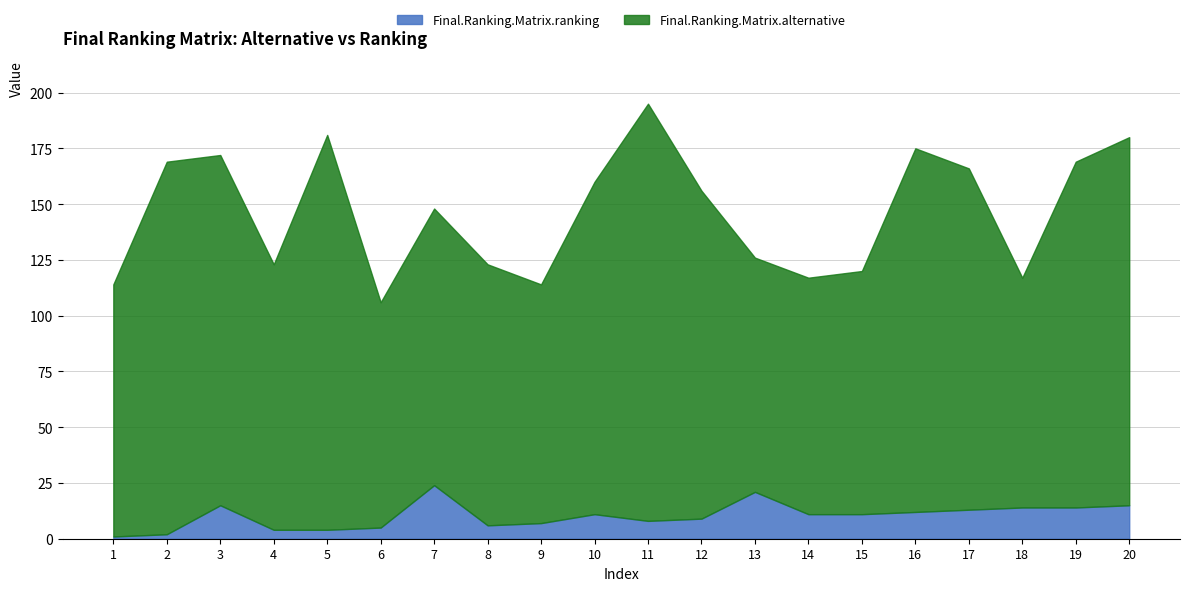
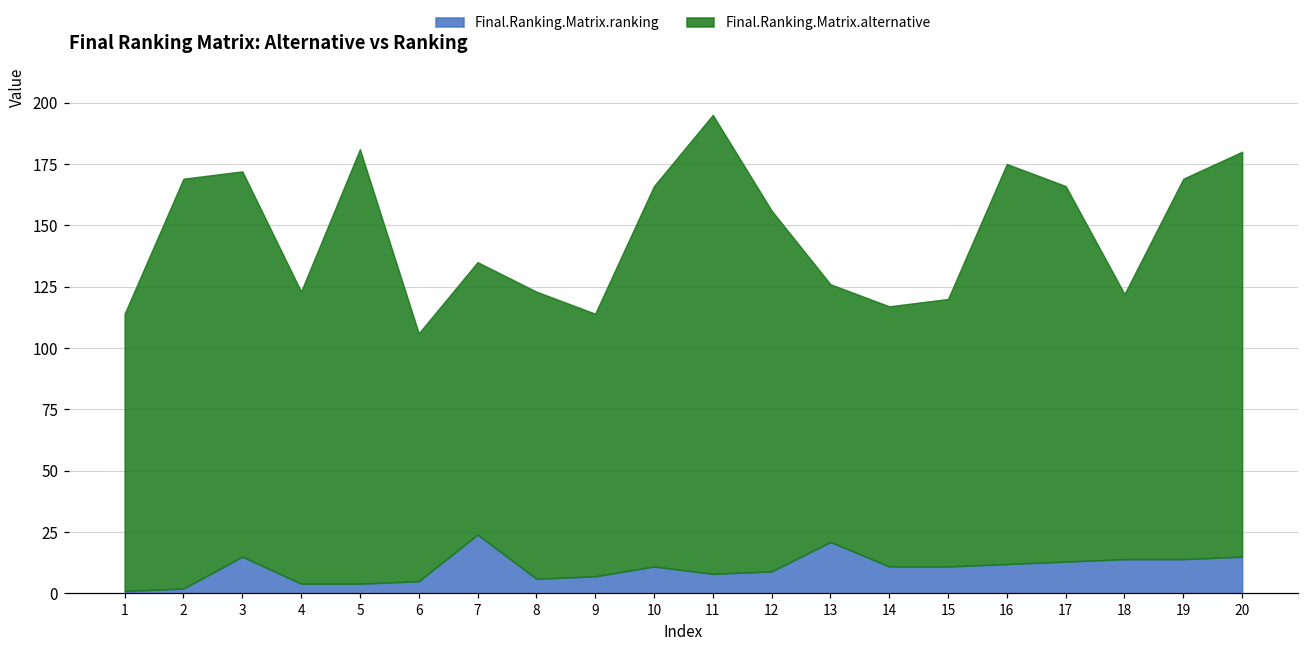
  {
    "Final.Ranking.Matrix.ranking": {
      "2": 2,
      "3": 15,
      "4": 4,
      "5": 4,
      "6": 5,
      "7": 24,
      "8": 6,
      "9": 7,
      "10": 11,
      "11": 8,
      "12": 9,
      "13": 21,
      "14": 11,
      "15": 11,
      "16": 12,
      "17": 13,
      "18": 14,
      "19": 14,
      "20": 15
    },
    "Final.Ranking.Matrix.alternative": {
      "1": 113,
      "2": 167,
      "3": 157,
      "4": 119,
      "5": 177,
      "6": 101,
-     "7": 124,
+     "7": 111,
      "8": 117,
      "9": 107,
-     "10": 149,
+     "10": 155,
      "11": 187,
      "12": 147,
      "13": 105,
      "14": 106,
      "15": 109,
      "16": 163,
      "17": 153,
-     "18": 103,
+     "18": 108,
      "19": 155,
      "20": 165
    }
  }
